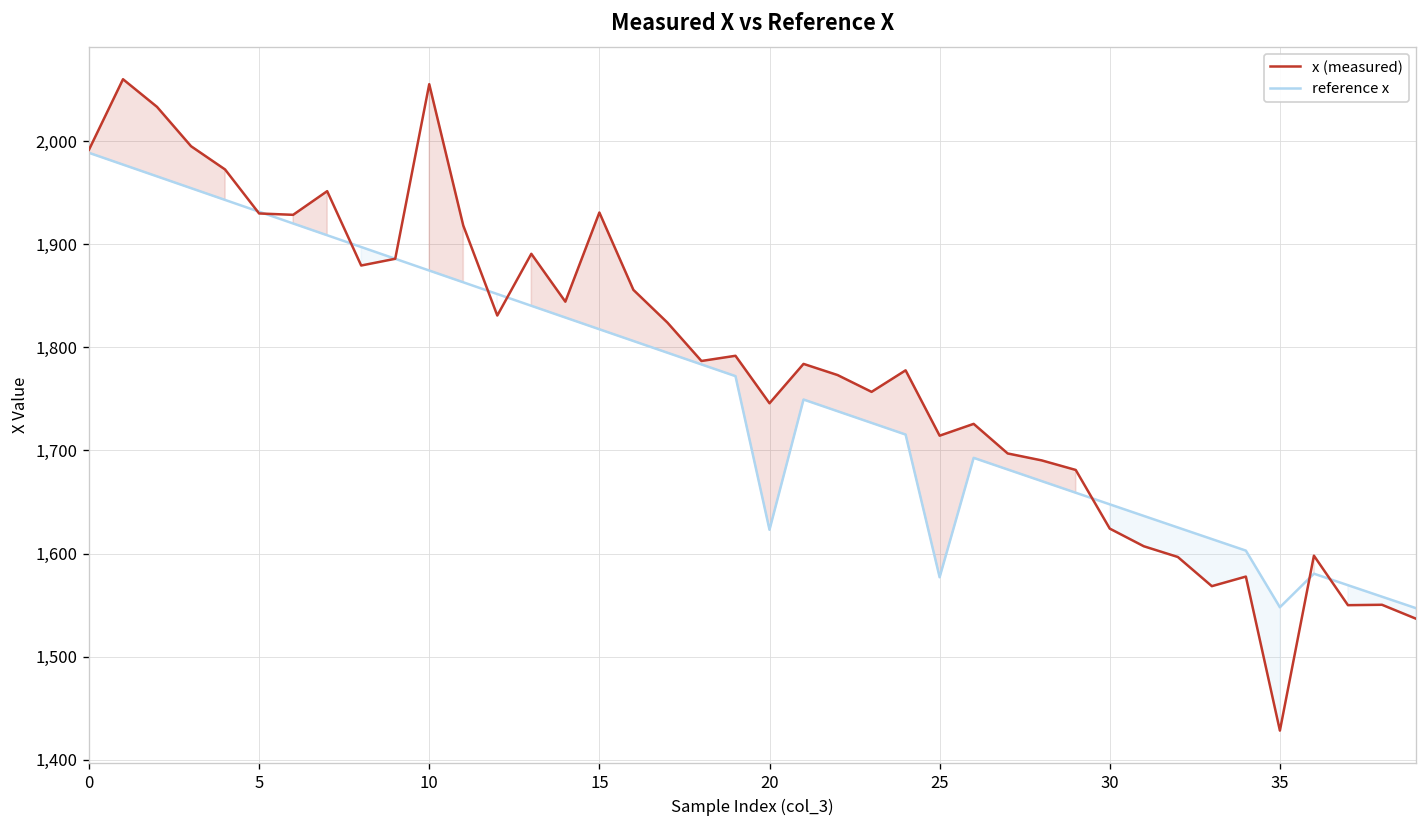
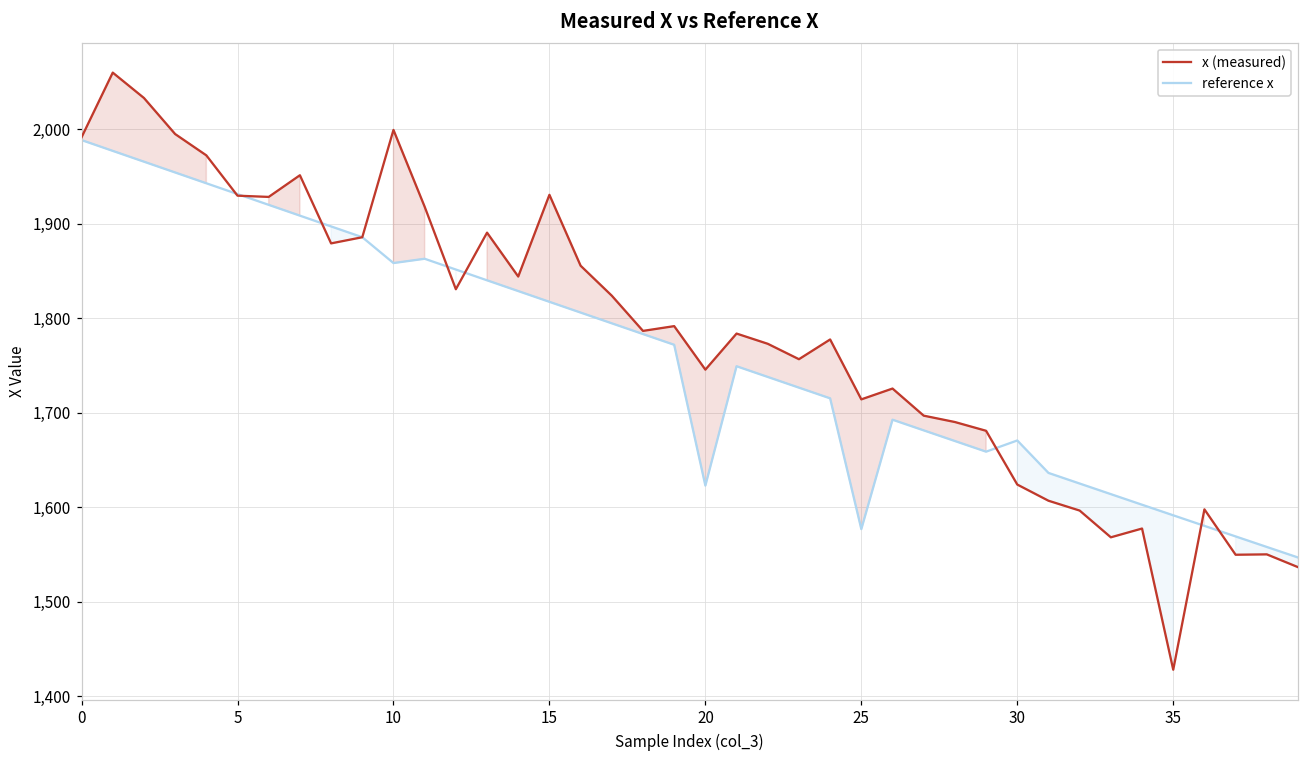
  {
    "x (measured)": {
-     "10": "2,060",
+     "10": "2,000",
      "15": "1,930",
      "20": "1,750",
      "25": "1,710",
      "30": "1,620",
      "35": "1,430"
    },
    "reference x": {
-     "10": "1,870",
+     "10": "1,860",
      "15": "1,820",
      "20": "1,620",
      "25": "1,580",
-     "30": "1,650",
-     "35": "1,550"
+     "30": "1,670",
+     "35": "1,590"
    }
  }
